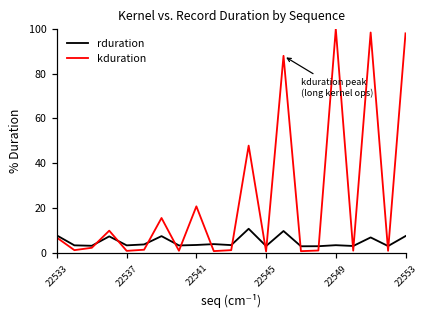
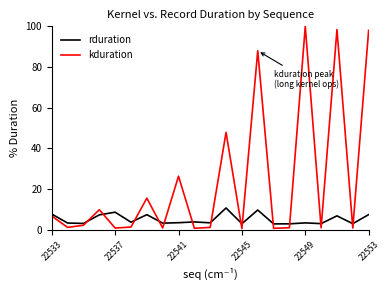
  {
    "rduration": {
-     "22537": 3,
+     "22537": 9,
      "22541": 3,
      "22545": 3,
      "22549": 3,
      "22553": 7
    },
    "kduration": {
      "22537": 1,
-     "22541": 21,
+     "22541": 26,
      "22545": 1,
      "22549": 100,
      "22553": 98
    }
  }
